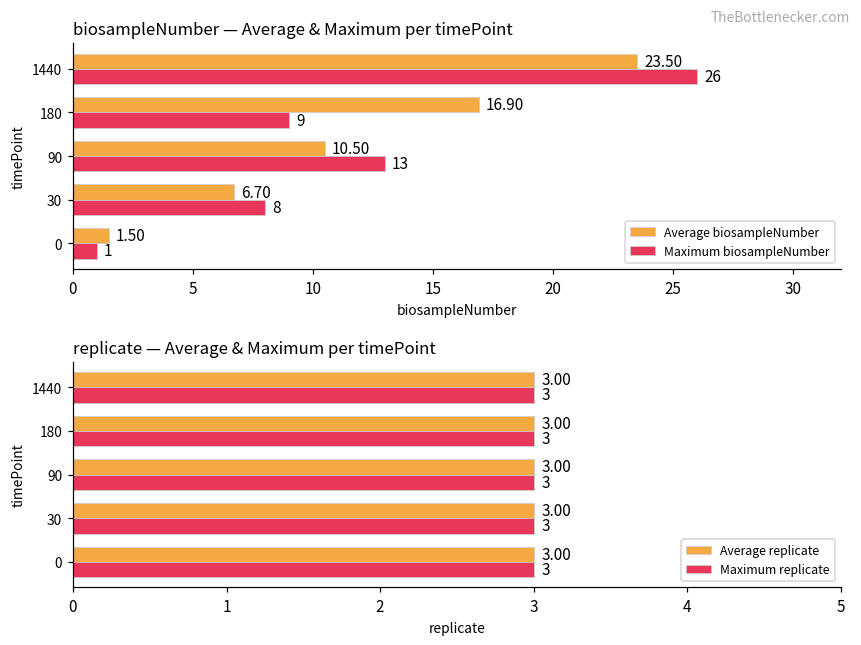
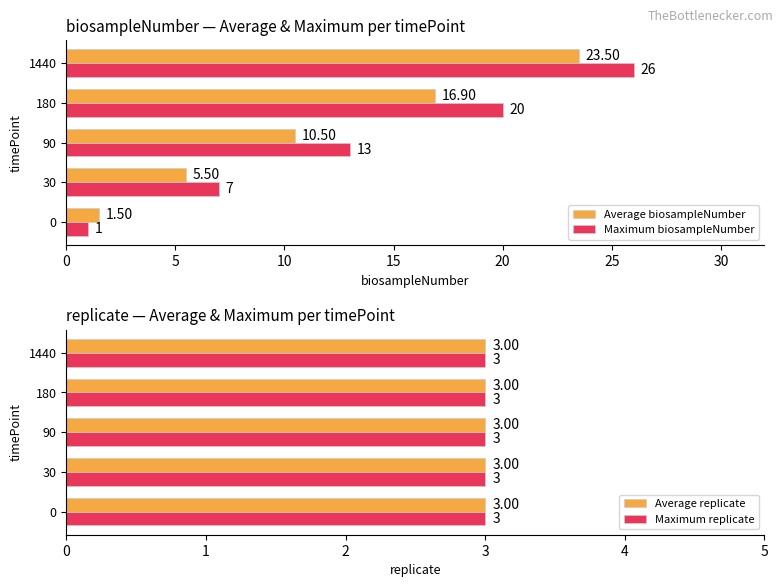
  {
    "biosampleNumber — Average & Maximum per timePoint": {
      "Average biosampleNumber": {
        "1440": 23.50,
        "180": 16.90,
        "90": 10.50,
-       "30": 6.70,
+       "30": 5.50,
        "0": 1
      },
      "Maximum biosampleNumber": {
        "1440": 26,
-       "180": 9,
+       "180": 20,
        "90": 13,
-       "30": 8,
+       "30": 7,
        "0": 1
      }
    },
    "replicate — Average & Maximum per timePoint": {
      "Average replicate": {
        "1440": 3.00,
        "180": 3.00,
        "90": 3.00,
        "30": 3.00,
        "0": 3.00
      },
      "Maximum replicate": {
        "1440": 3,
        "180": 3,
        "90": 3,
        "30": 3,
        "0": 3
      }
    }
  }
